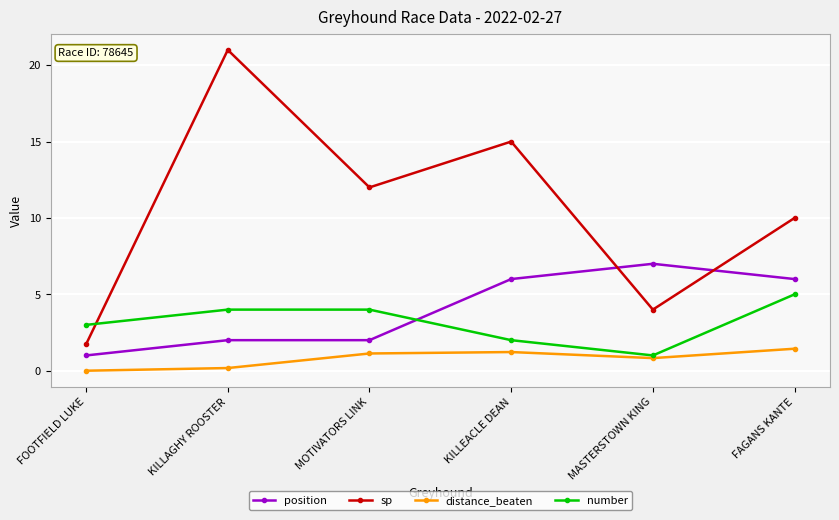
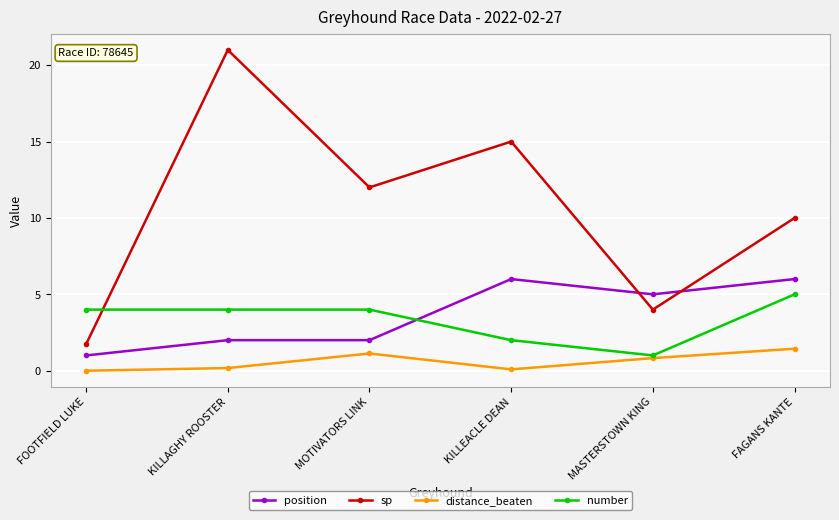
  {
    "position": {
      "FOOTFIELD LUKE": 1,
      "KILLAGHY ROOSTER": 2,
      "MOTIVATORS LINK": 2,
      "KILLEACLE DEAN": 6,
-     "MASTERSTOWN KING": 7,
+     "MASTERSTOWN KING": 5,
      "FAGANS KANTE": 6
    },
    "sp": {
      "FOOTFIELD LUKE": 1.7,
      "KILLAGHY ROOSTER": 21.0,
      "MOTIVATORS LINK": 12.0,
      "KILLEACLE DEAN": 15.0,
      "MASTERSTOWN KING": 4.0,
      "FAGANS KANTE": 10.0
    },
    "distance_beaten": {
      "FOOTFIELD LUKE": 0.0,
      "KILLAGHY ROOSTER": 0.2,
      "MOTIVATORS LINK": 1.1,
-     "KILLEACLE DEAN": 1.2,
+     "KILLEACLE DEAN": 0.1,
      "MASTERSTOWN KING": 0.8,
      "FAGANS KANTE": 1.4
    },
    "number": {
-     "FOOTFIELD LUKE": 3,
+     "FOOTFIELD LUKE": 4,
      "KILLAGHY ROOSTER": 4,
      "MOTIVATORS LINK": 4,
      "KILLEACLE DEAN": 2,
      "MASTERSTOWN KING": 1,
      "FAGANS KANTE": 5
    }
  }
